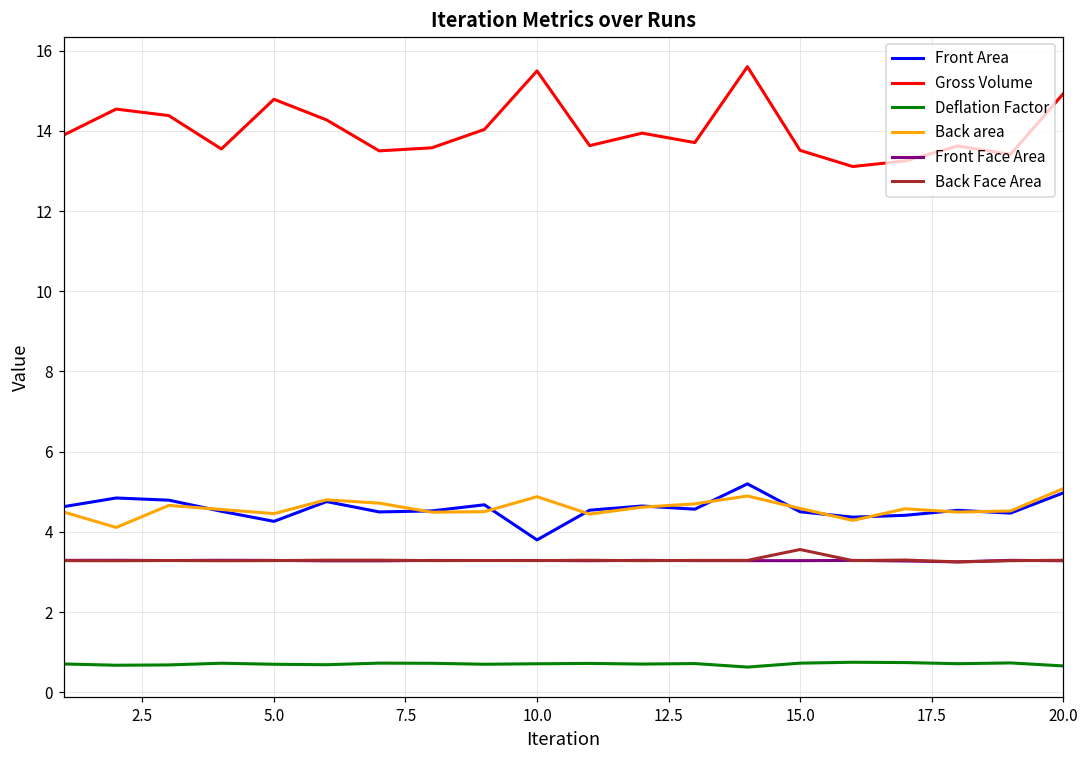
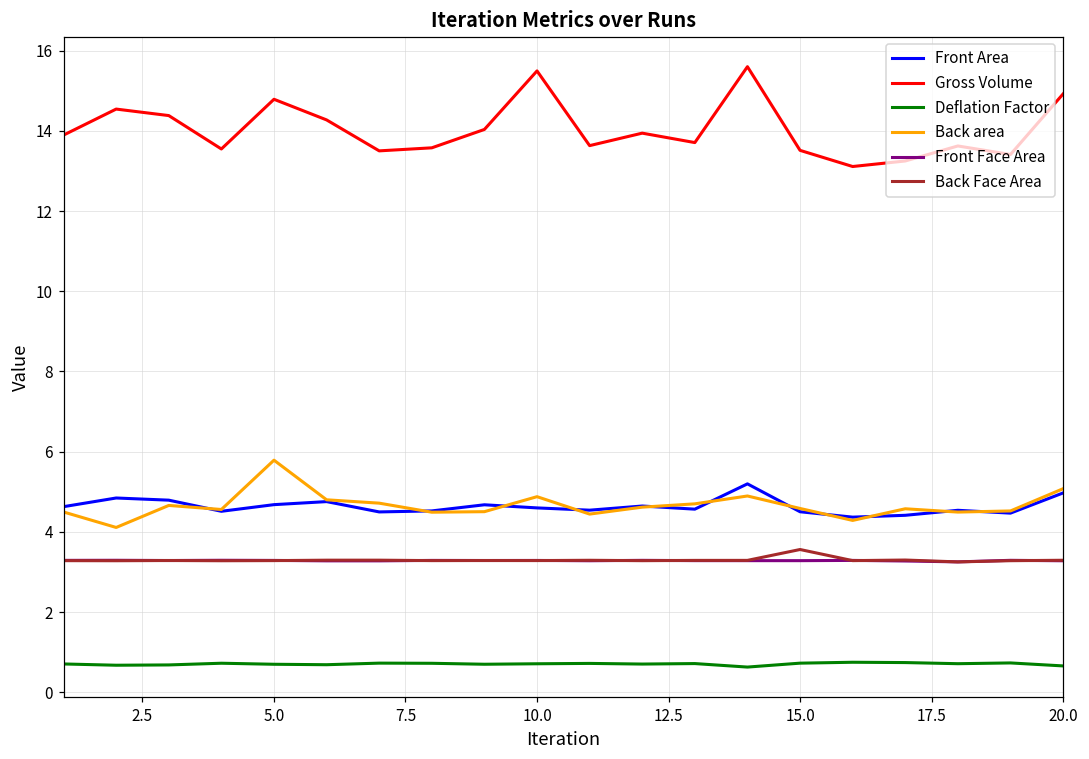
  {
    "Front Area": {
-     "5.0": 4.3,
-     "10.0": 3.8,
+     "5.0": 4.7,
+     "10.0": 4.6,
      "15.0": 4.5,
      "20.0": 5.0
    },
    "Gross Volume": {
      "5.0": 14.8,
      "10.0": 15.5,
      "15.0": 13.5,
      "20.0": 14.9
    },
    "Deflation Factor": {
      "5.0": 0.7,
      "10.0": 0.7,
      "15.0": 0.7,
      "20.0": 0.7
    },
    "Back area": {
-     "5.0": 4.5,
+     "5.0": 5.8,
      "10.0": 4.9,
      "15.0": 4.6,
      "20.0": 5.1
    },
    "Front Face Area": {
      "15.0": 3.3
    },
    "Back Face Area": {
      "15.0": 3.6
    }
  }
